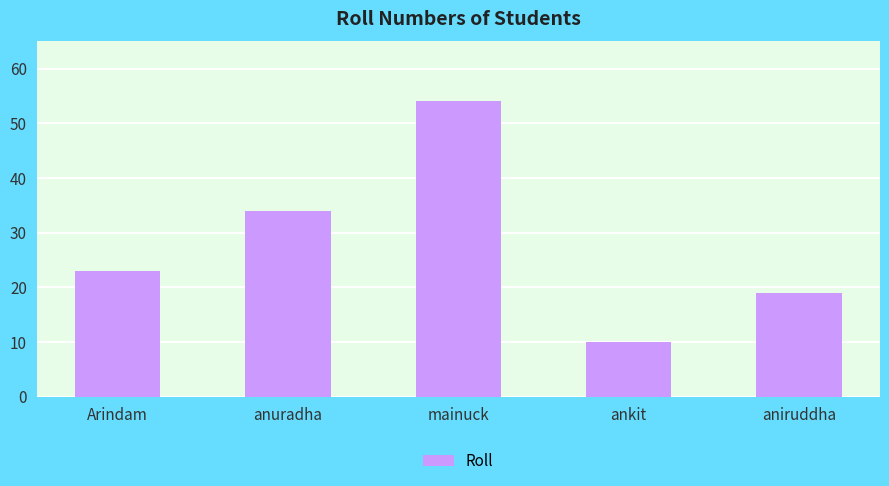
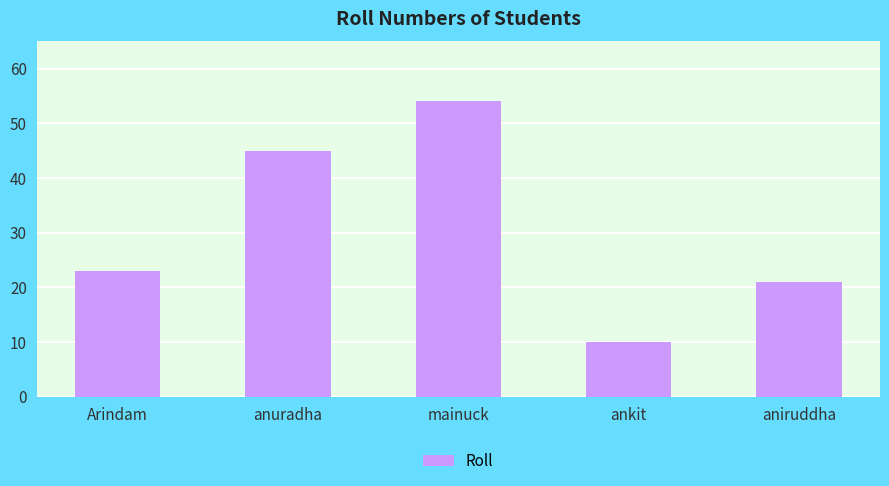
  {
    "Arindam": 23,
-   "anuradha": 34,
+   "anuradha": 45,
    "mainuck": 54,
    "ankit": 10,
-   "aniruddha": 19
+   "aniruddha": 21
  }
